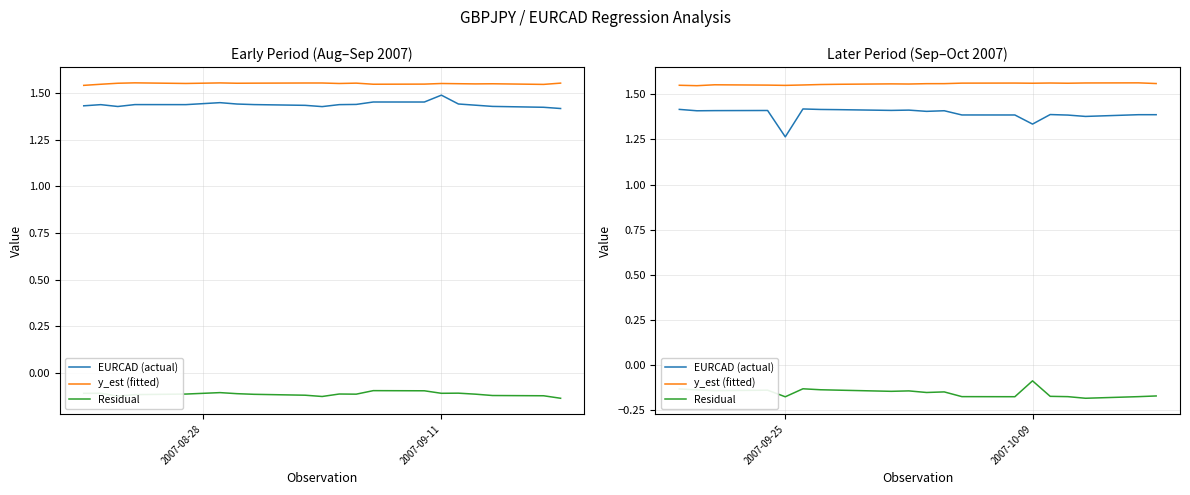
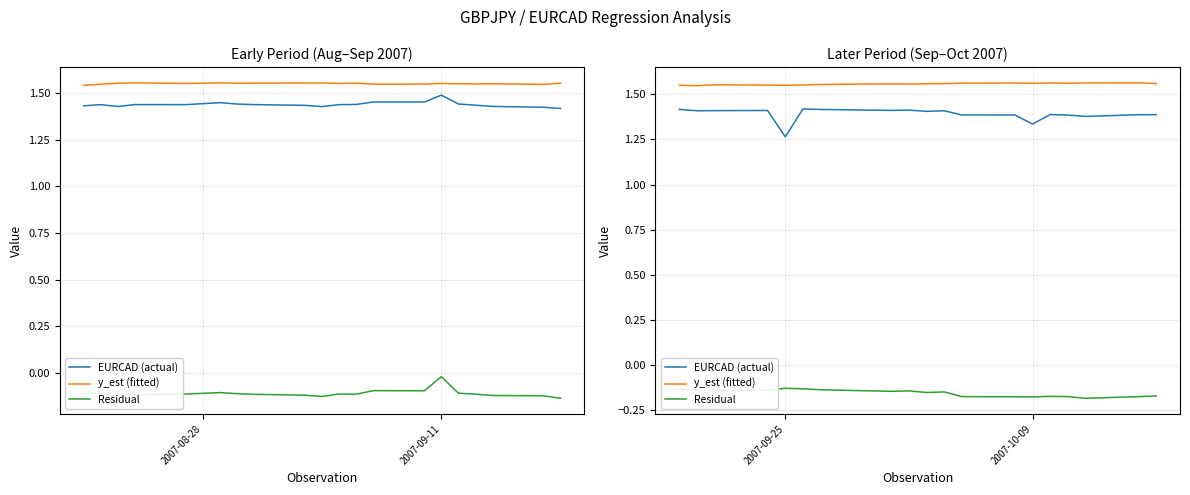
  {
    "Early Period (Aug–Sep 2007)": {
      "EURCAD (actual)": {
        "2007-09-11": 1.49
      },
      "y_est (fitted)": {
        "2007-09-11": 1.55
      },
      "Residual": {
-       "2007-09-11": -0.11
+       "2007-09-11": -0.02
      }
    },
    "Later Period (Sep–Oct 2007)": {
      "EURCAD (actual)": {
        "2007-09-25": 1.26,
        "2007-10-09": 1.34
      },
      "y_est (fitted)": {
        "2007-09-25": 1.55,
        "2007-10-09": 1.56
      },
      "Residual": {
-       "2007-09-25": -0.18,
-       "2007-10-09": -0.09
+       "2007-09-25": -0.13,
+       "2007-10-09": -0.18
      }
    }
  }
